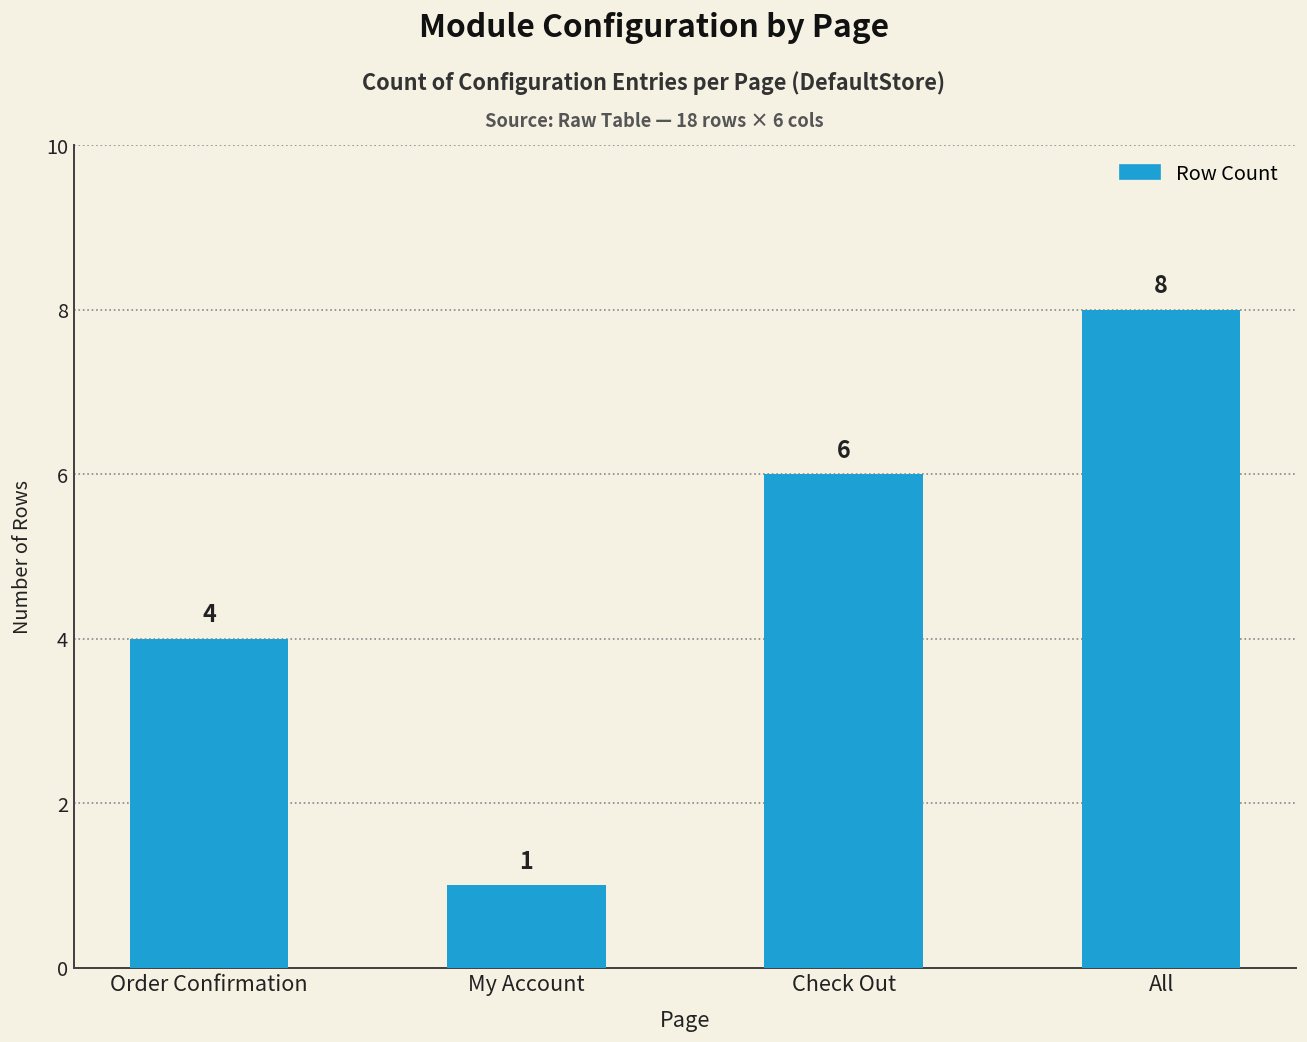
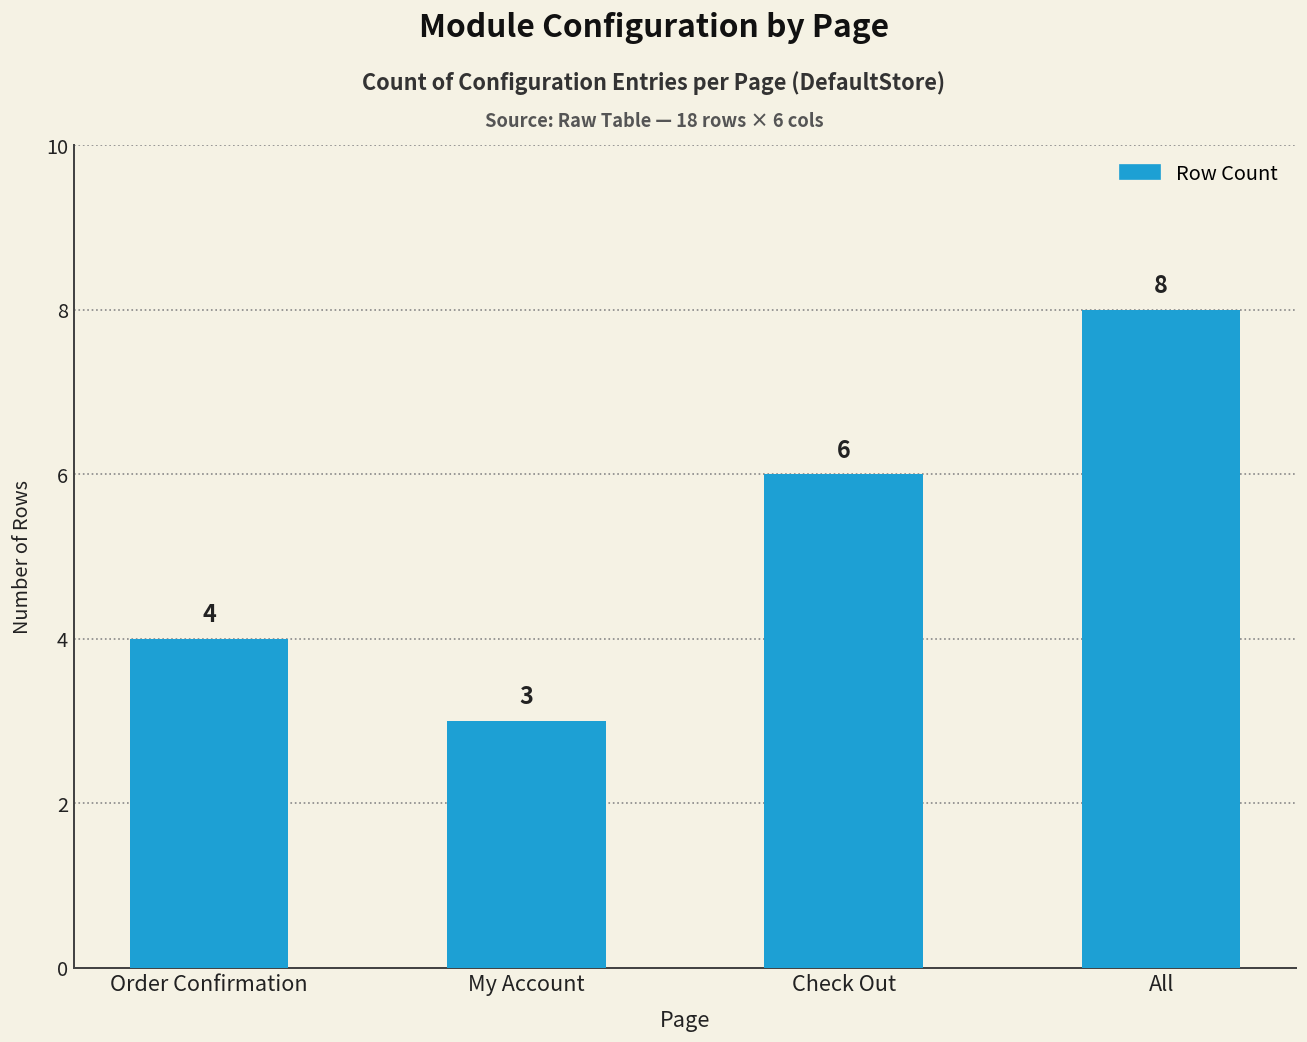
  {
    "Order Confirmation": 4,
-   "My Account": 1,
+   "My Account": 3,
    "Check Out": 6,
    "All": 8
  }
